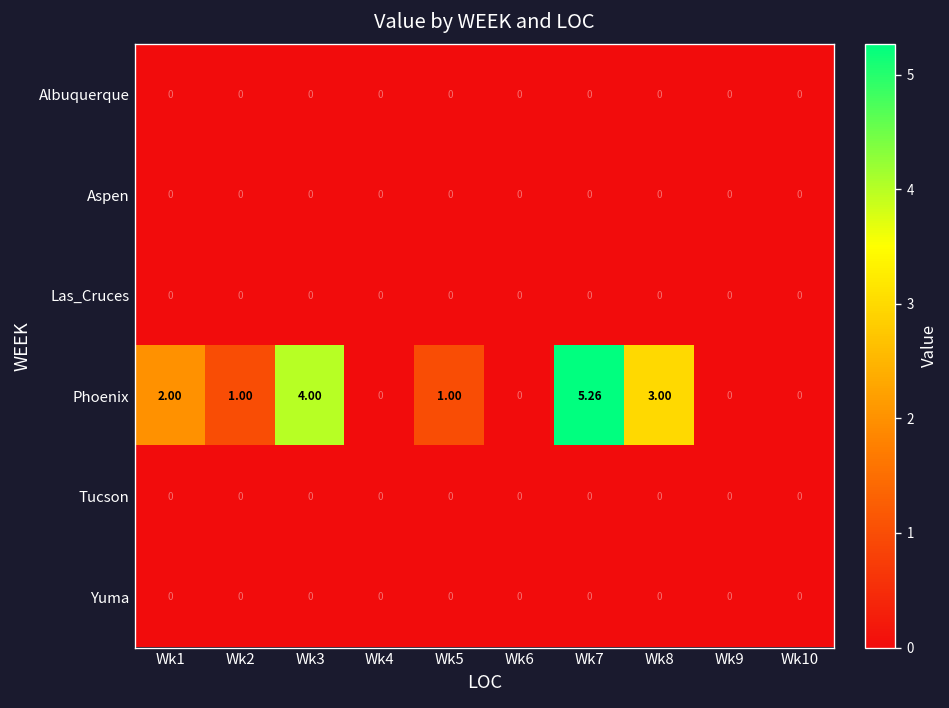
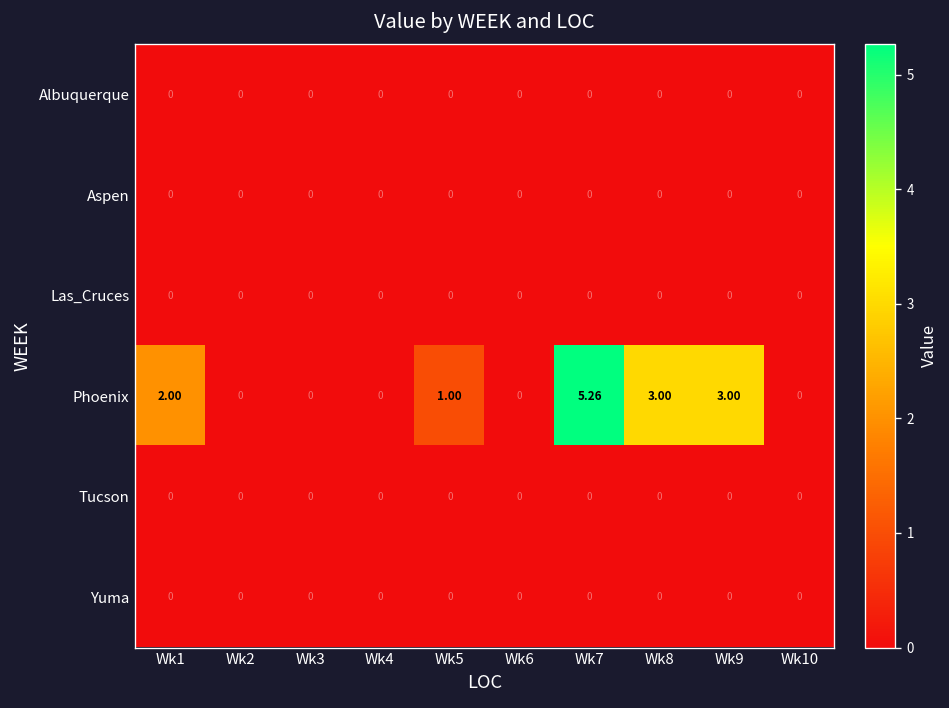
  {
    "Albuquerque": {
      "Wk1": 0,
      "Wk2": 0,
      "Wk3": 0,
      "Wk4": 0,
      "Wk5": 0,
      "Wk6": 0,
      "Wk7": 0,
      "Wk8": 0,
      "Wk9": 0,
      "Wk10": 0
    },
    "Aspen": {
      "Wk1": 0,
      "Wk2": 0,
      "Wk3": 0,
      "Wk4": 0,
      "Wk5": 0,
      "Wk6": 0,
      "Wk7": 0,
      "Wk8": 0,
      "Wk9": 0,
      "Wk10": 0
    },
    "Las_Cruces": {
      "Wk1": 0,
      "Wk2": 0,
      "Wk3": 0,
      "Wk4": 0,
      "Wk5": 0,
      "Wk6": 0,
      "Wk7": 0,
      "Wk8": 0,
      "Wk9": 0,
      "Wk10": 0
    },
    "Phoenix": {
      "Wk1": 2.00,
-     "Wk2": 1.00,
-     "Wk3": 4.00,
+     "Wk2": 0,
+     "Wk3": 0,
      "Wk4": 0,
      "Wk5": 1.00,
      "Wk6": 0,
      "Wk7": 5.26,
      "Wk8": 3.00,
-     "Wk9": 0,
+     "Wk9": 3.00,
      "Wk10": 0
    },
    "Tucson": {
      "Wk1": 0,
      "Wk2": 0,
      "Wk3": 0,
      "Wk4": 0,
      "Wk5": 0,
      "Wk6": 0,
      "Wk7": 0,
      "Wk8": 0,
      "Wk9": 0,
      "Wk10": 0
    },
    "Yuma": {
      "Wk1": 0,
      "Wk2": 0,
      "Wk3": 0,
      "Wk4": 0,
      "Wk5": 0,
      "Wk6": 0,
      "Wk7": 0,
      "Wk8": 0,
      "Wk9": 0,
      "Wk10": 0
    }
  }
